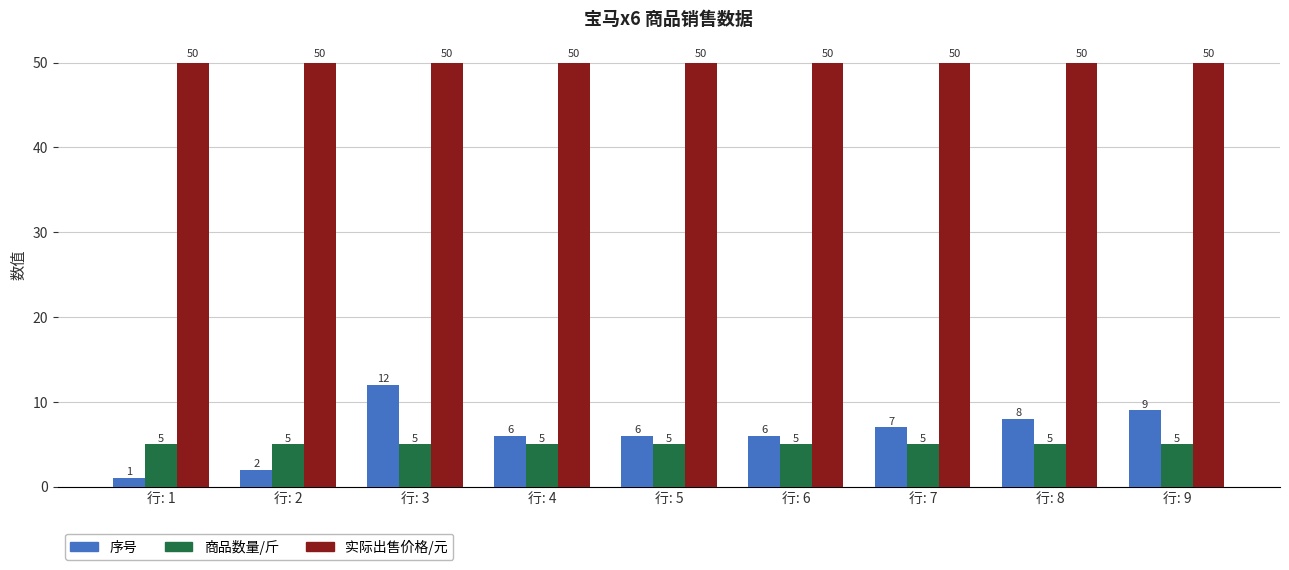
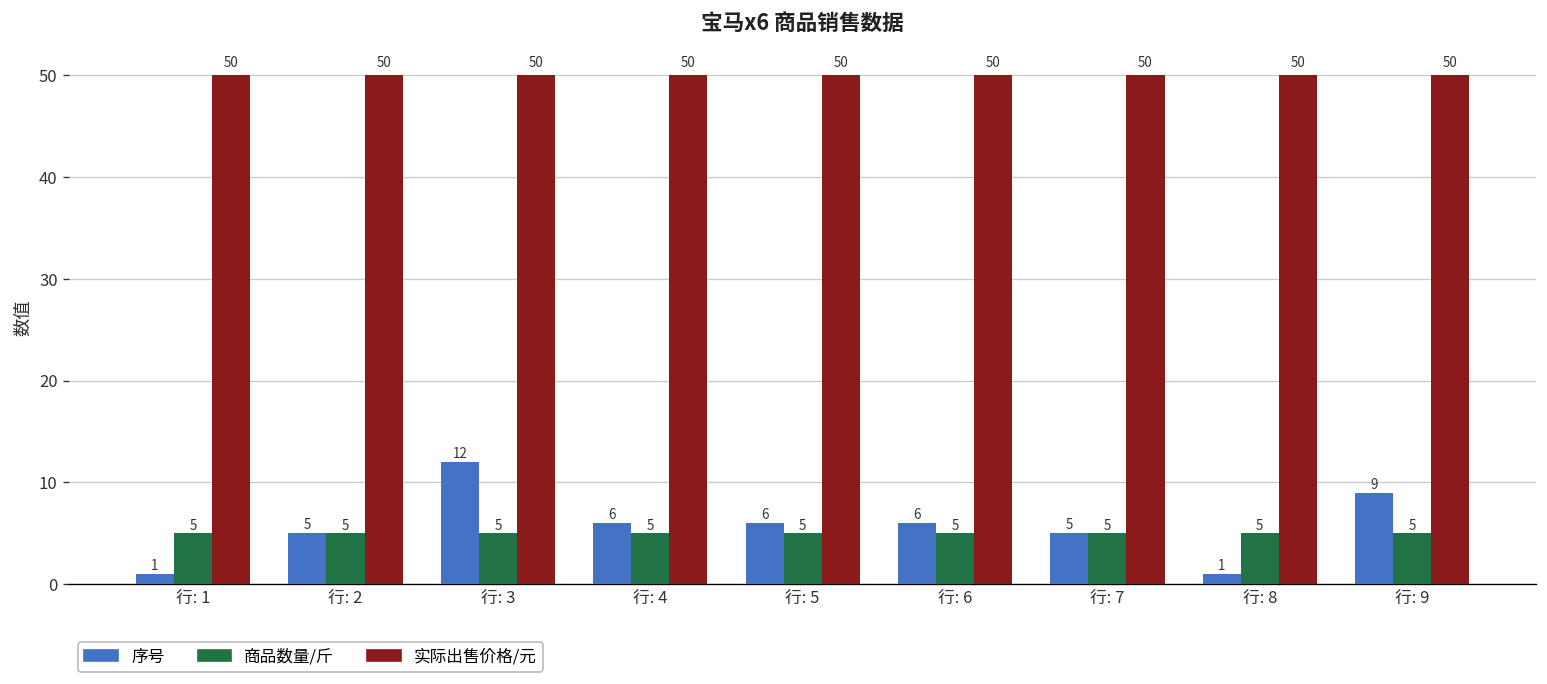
  {
    "序号": {
      "行: 1": 1,
-     "行: 2": 2,
+     "行: 2": 5,
      "行: 3": 12,
      "行: 4": 6,
      "行: 5": 6,
      "行: 6": 6,
-     "行: 7": 7,
-     "行: 8": 8,
+     "行: 7": 5,
+     "行: 8": 1,
      "行: 9": 9
    },
    "商品数量/斤": {
      "行: 1": 5,
      "行: 2": 5,
      "行: 3": 5,
      "行: 4": 5,
      "行: 5": 5,
      "行: 6": 5,
      "行: 7": 5,
      "行: 8": 5,
      "行: 9": 5
    },
    "实际出售价格/元": {
      "行: 1": 50,
      "行: 2": 50,
      "行: 3": 50,
      "行: 4": 50,
      "行: 5": 50,
      "行: 6": 50,
      "行: 7": 50,
      "行: 8": 50,
      "行: 9": 50
    }
  }
